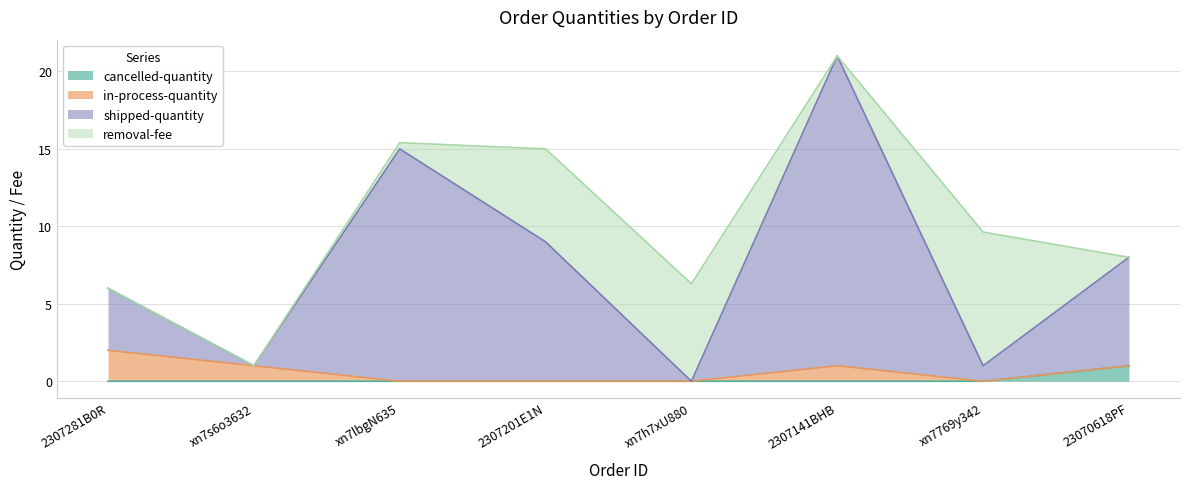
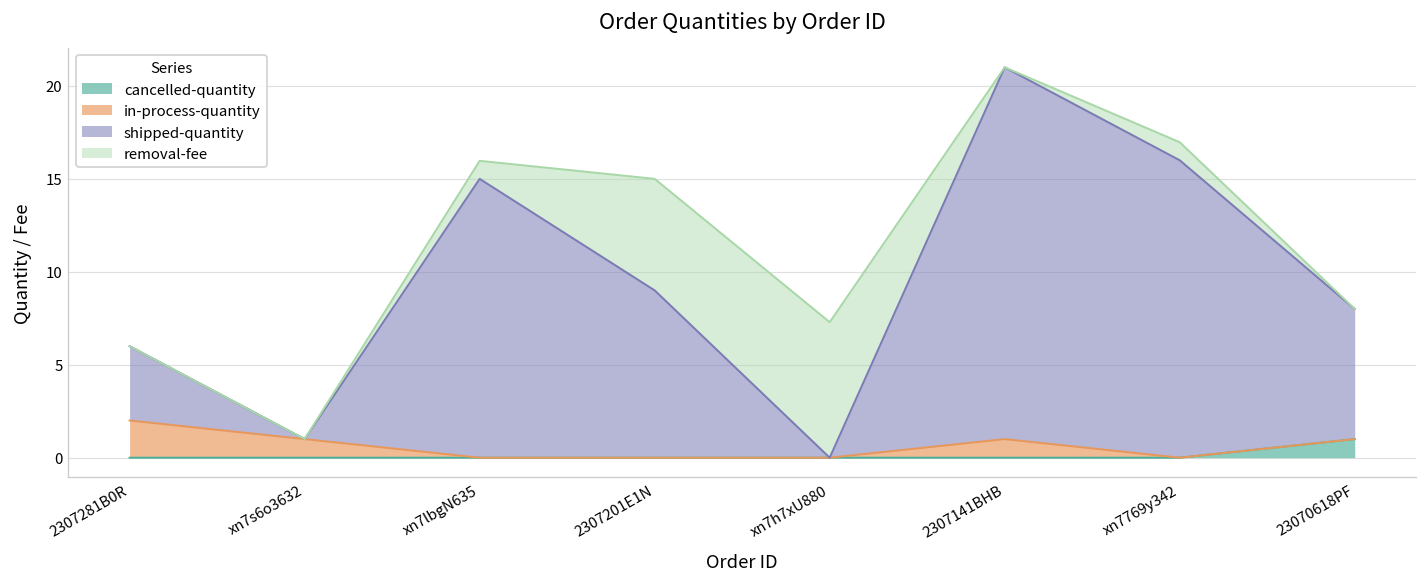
  {
    "cancelled-quantity": {
      "2307281B0R": 0.0,
      "xn7s6o3632": 0.0,
      "2307141BHB": 0.0
    },
    "in-process-quantity": {
      "2307281B0R": 2.0,
      "2307141BHB": 1.0
    },
    "shipped-quantity": {
      "xn7lbgN635": 15,
      "2307201E1N": 9,
-     "xn7769y342": 1
+     "xn7769y342": 16
    },
    "removal-fee": {
-     "xn7lbgN635": 0.4,
+     "xn7lbgN635": 1.0,
      "2307201E1N": 6.0,
-     "xn7h7xU880": 6.3,
-     "xn7769y342": 8.6
+     "xn7h7xU880": 7.3,
+     "xn7769y342": 1.0
    }
  }
